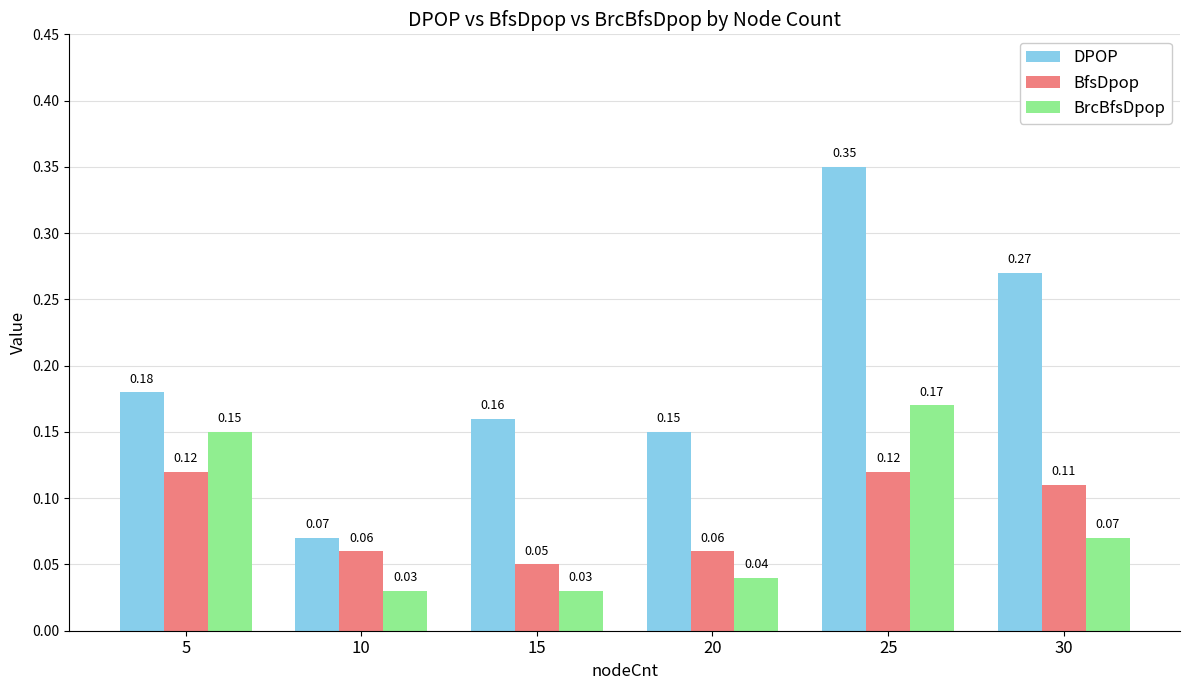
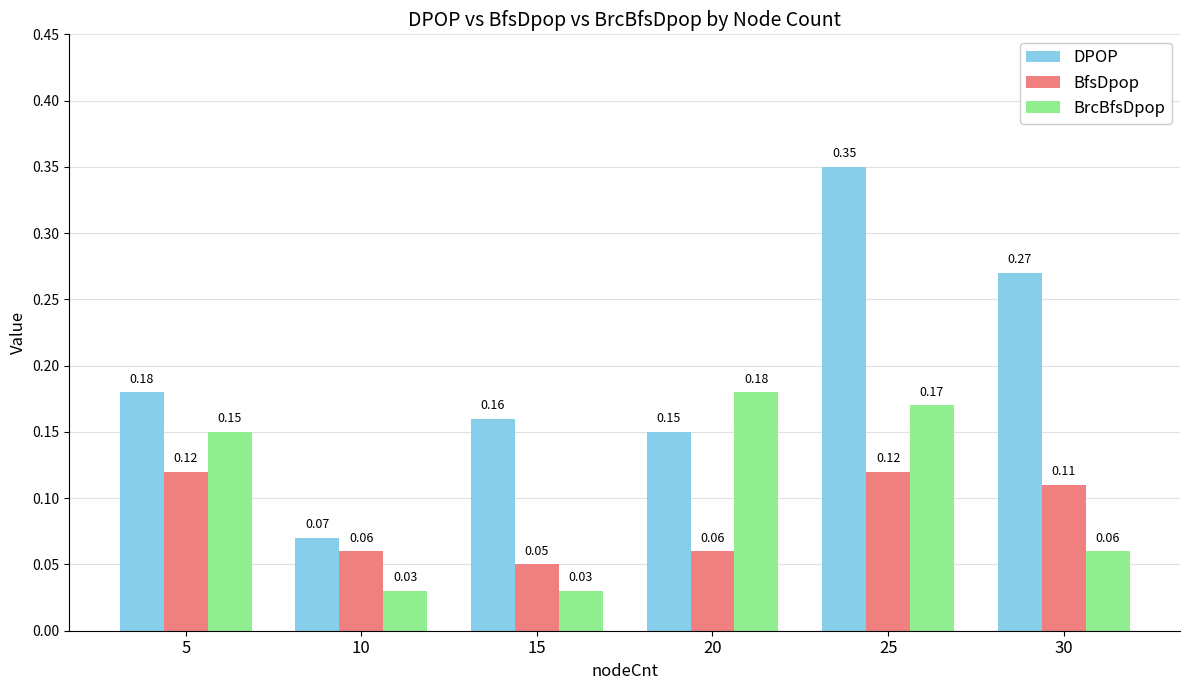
  {
    "DPOP": {
      "5": 0.18,
      "10": 0.07,
      "15": 0.16,
      "20": 0.15,
      "25": 0.35,
      "30": 0.27
    },
    "BfsDpop": {
      "5": 0.12,
      "10": 0.06,
      "15": 0.05,
      "20": 0.06,
      "25": 0.12,
      "30": 0.11
    },
    "BrcBfsDpop": {
      "5": 0.15,
      "10": 0.03,
      "15": 0.03,
-     "20": 0.04,
+     "20": 0.18,
      "25": 0.17,
-     "30": 0.07
+     "30": 0.06
    }
  }
